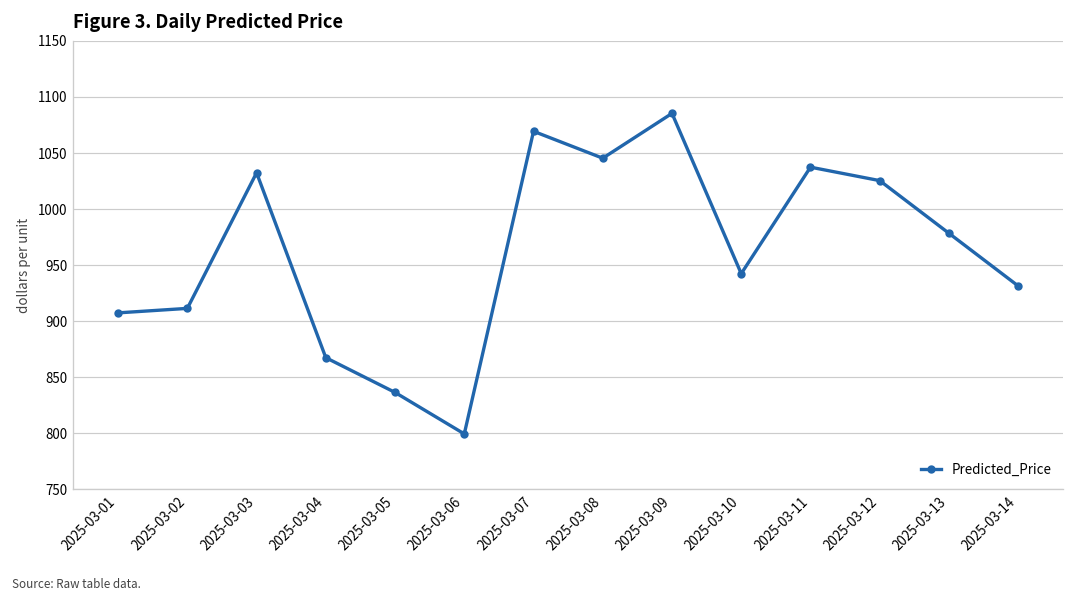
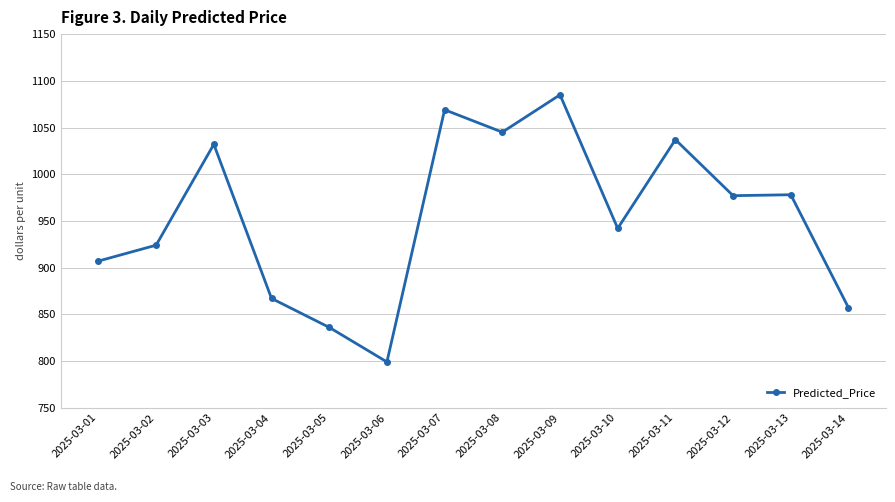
  {
    "2025-03-01": 910,
-   "2025-03-02": 910,
+   "2025-03-02": 920,
    "2025-03-03": 1030,
    "2025-03-04": 870,
    "2025-03-05": 840,
    "2025-03-06": 800,
    "2025-03-07": 1070,
    "2025-03-08": 1050,
    "2025-03-09": 1090,
    "2025-03-10": 940,
    "2025-03-11": 1040,
-   "2025-03-12": 1030,
+   "2025-03-12": 980,
    "2025-03-13": 980,
-   "2025-03-14": 930
+   "2025-03-14": 860
  }
